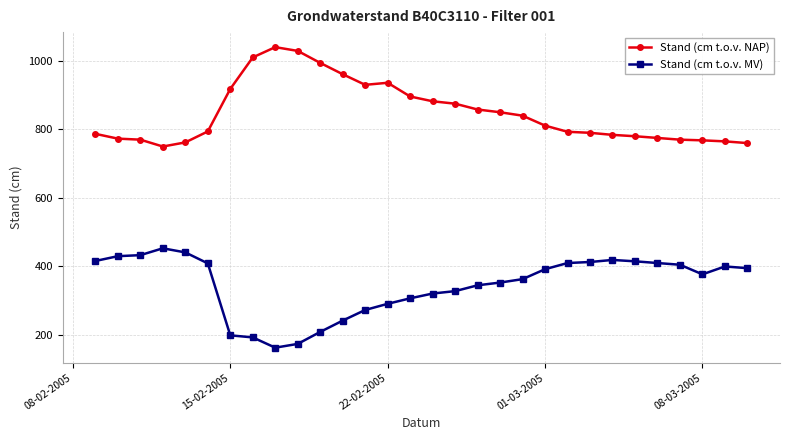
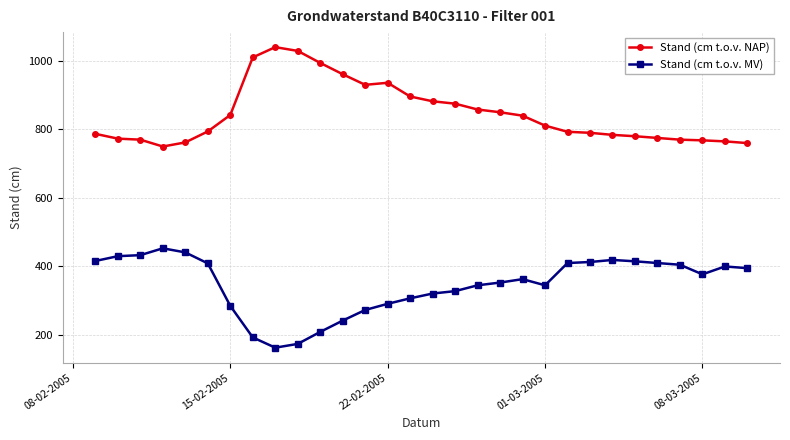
  {
    "Stand (cm t.o.v. NAP)": {
-     "15-02-2005": 920,
+     "15-02-2005": 840,
      "22-02-2005": 940,
      "01-03-2005": 810,
      "08-03-2005": 770
    },
    "Stand (cm t.o.v. MV)": {
-     "15-02-2005": 200,
+     "15-02-2005": 290,
      "22-02-2005": 290,
-     "01-03-2005": 390,
+     "01-03-2005": 350,
      "08-03-2005": 380
    }
  }
